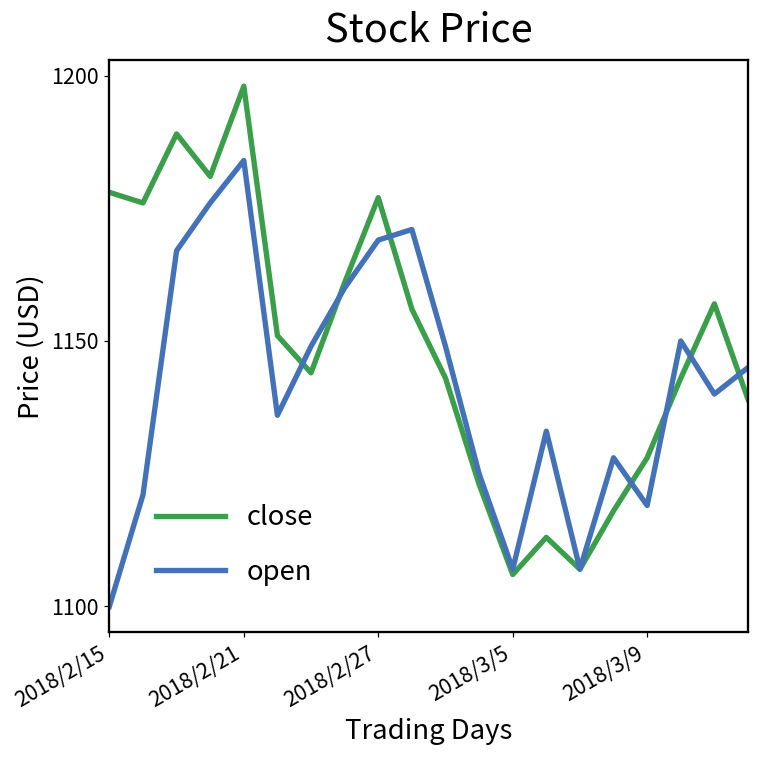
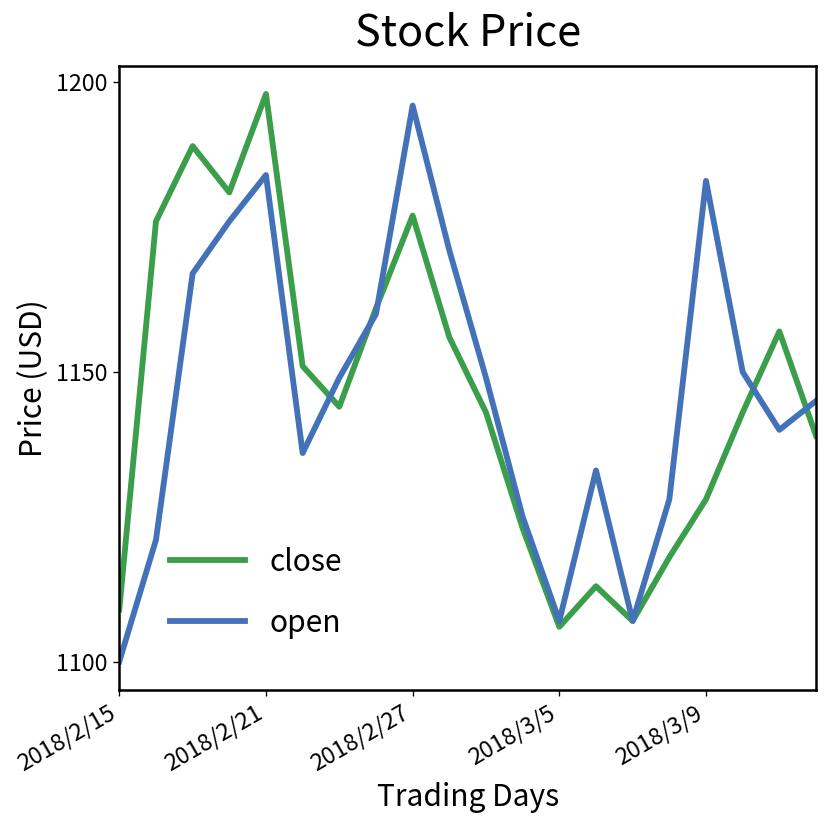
  {
    "close": {
-     "2018/2/15": 1178,
+     "2018/2/15": 1109,
      "2018/2/21": 1198,
      "2018/2/27": 1177,
      "2018/3/5": 1106,
      "2018/3/9": 1128
    },
    "open": {
      "2018/2/15": 1100,
      "2018/2/21": 1184,
-     "2018/2/27": 1169,
+     "2018/2/27": 1196,
      "2018/3/5": 1107,
-     "2018/3/9": 1119
+     "2018/3/9": 1183
    }
  }
